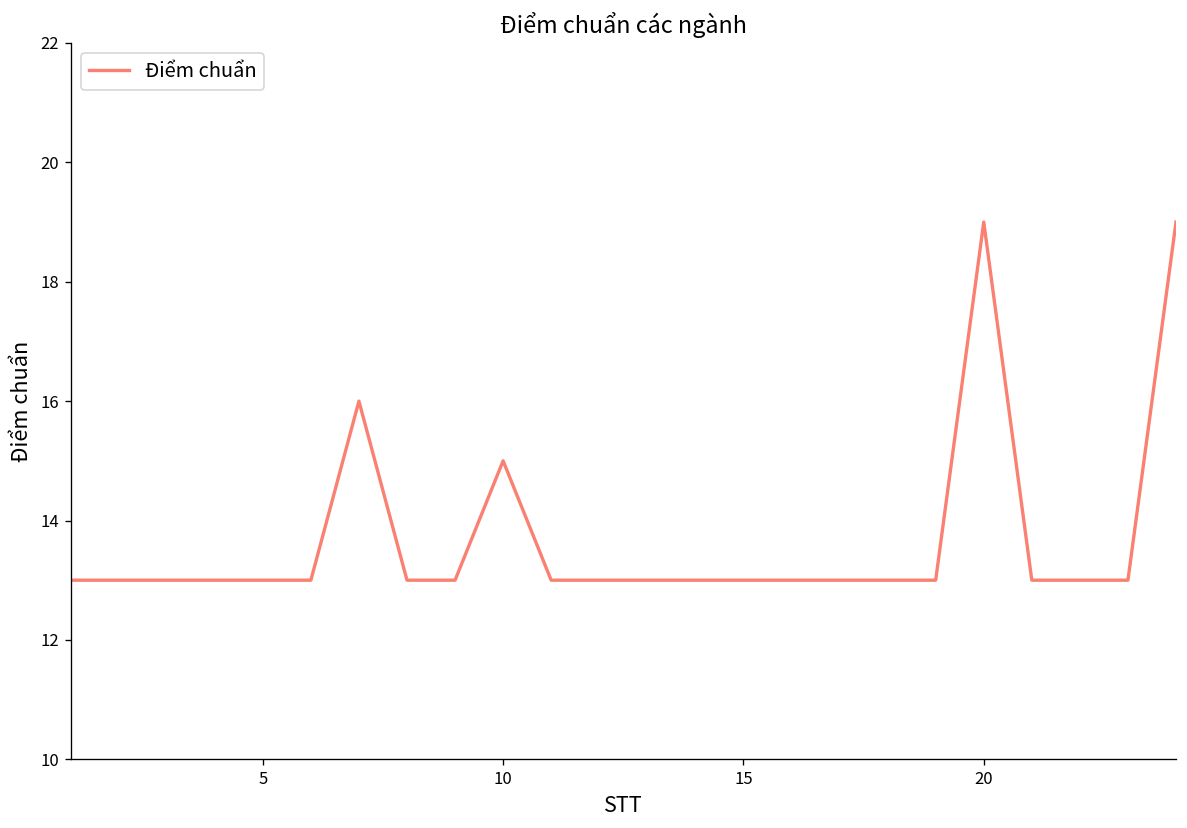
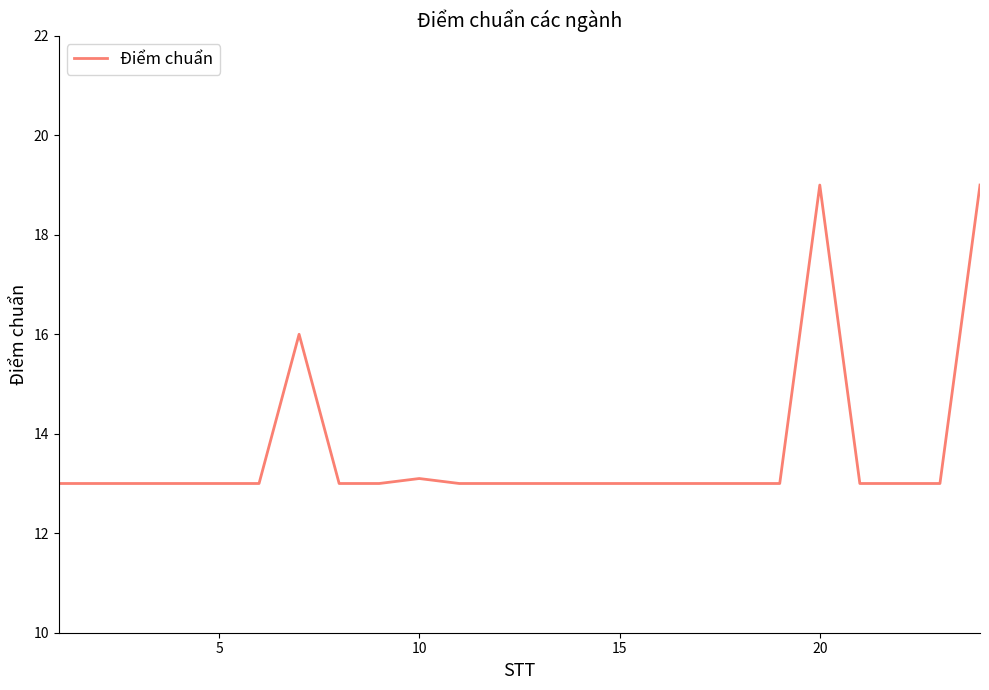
  {
    "5": 13.0,
-   "10": 15.0,
+   "10": 13.1,
    "15": 13.0,
    "20": 19.0
  }
